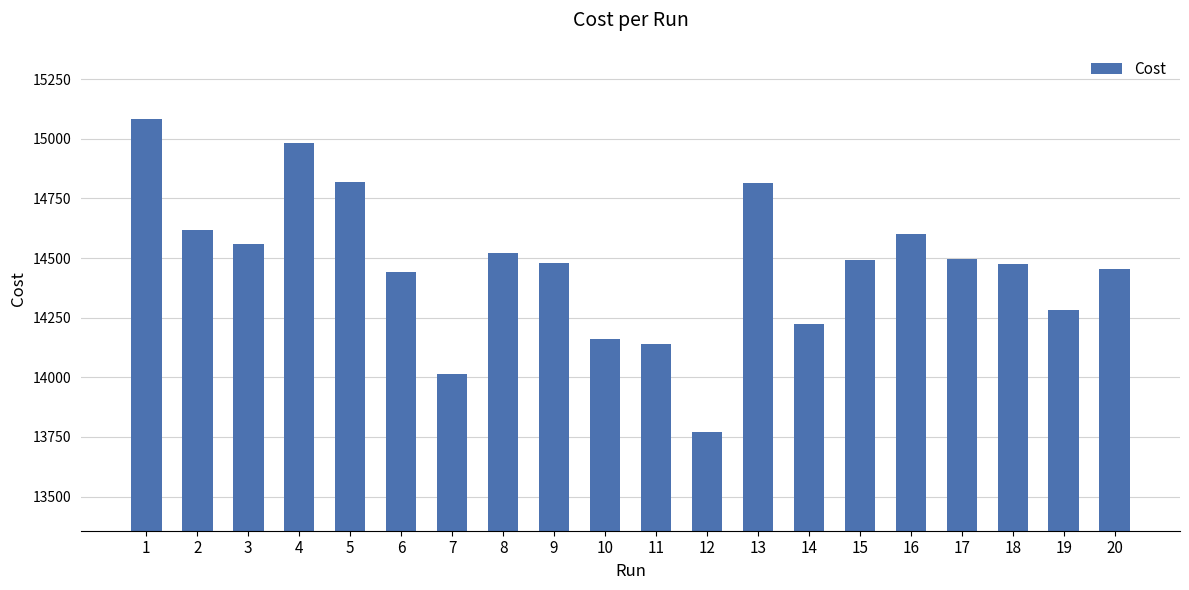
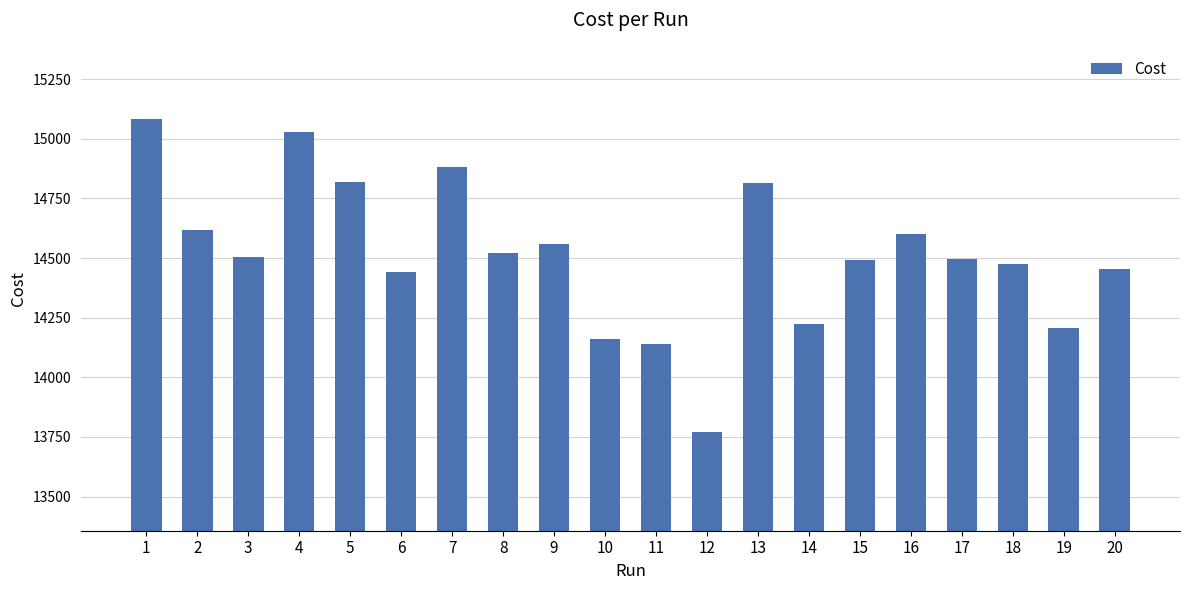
  {
    "1": 15080,
    "2": 14620,
-   "3": 14560,
-   "4": 14980,
+   "3": 14500,
+   "4": 15030,
    "5": 14820,
    "6": 14440,
-   "7": 14020,
+   "7": 14880,
    "8": 14520,
-   "9": 14480,
+   "9": 14560,
    "10": 14160,
    "11": 14140,
    "12": 13770,
    "13": 14810,
    "14": 14220,
    "15": 14490,
    "16": 14600,
    "17": 14490,
    "18": 14480,
-   "19": 14280,
+   "19": 14210,
    "20": 14450
  }
